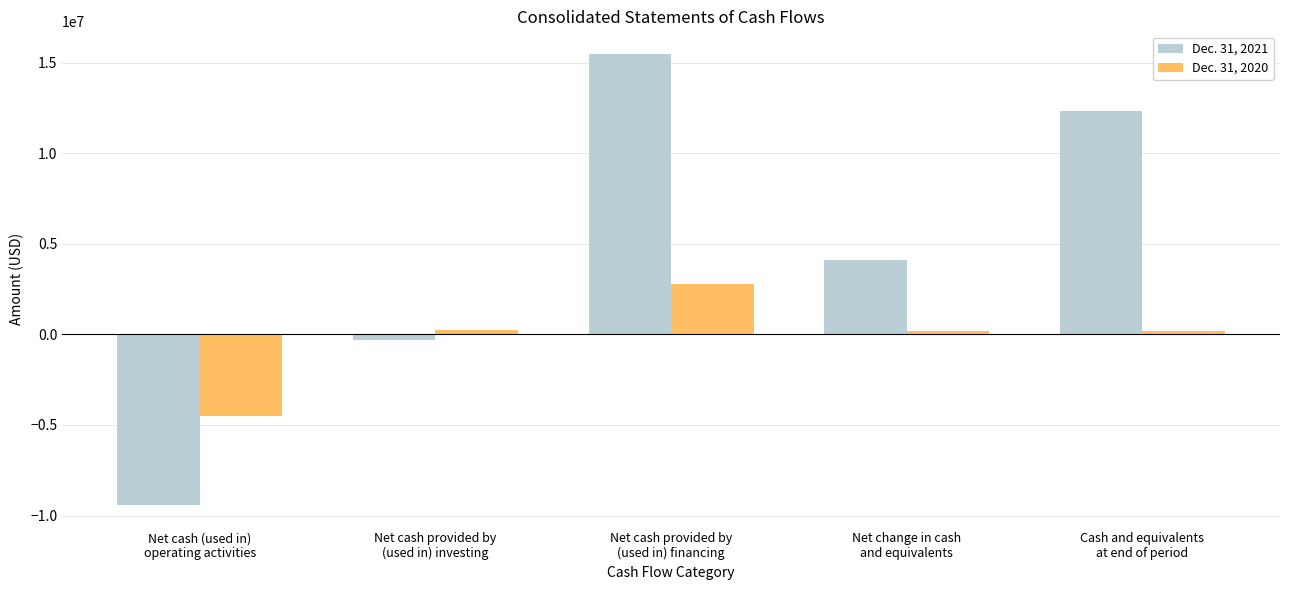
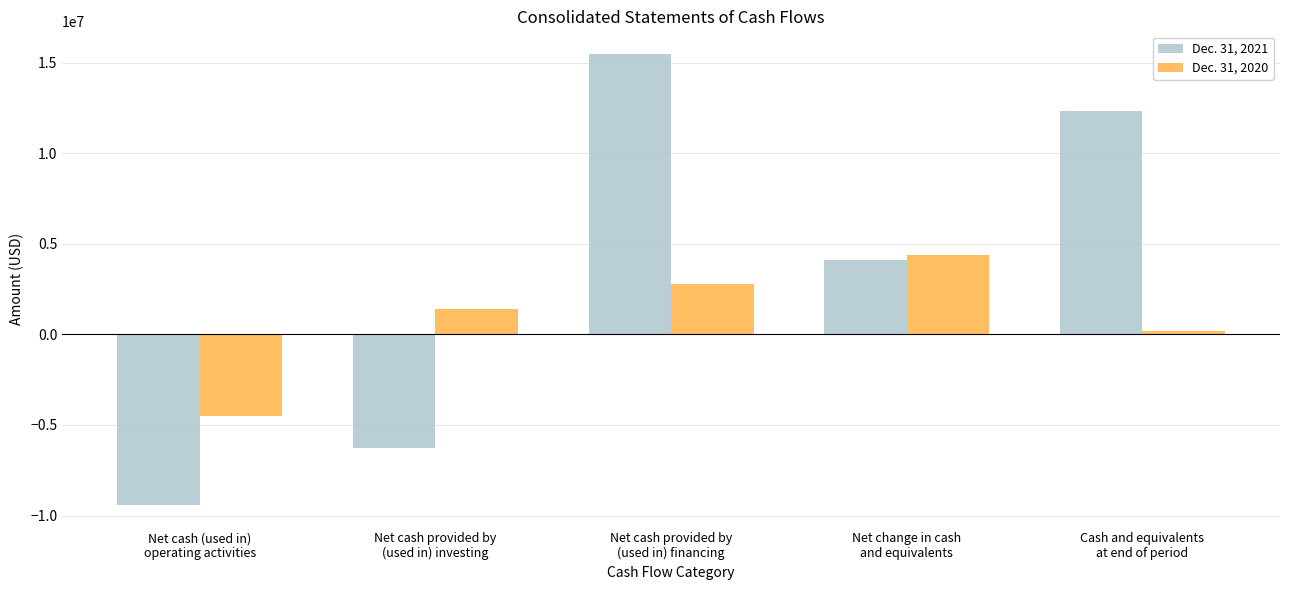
  {
    "Dec. 31, 2021": {
      "Net cash (used in) operating activities": -9400000,
-     "Net cash provided by (used in) investing": -300000,
+     "Net cash provided by (used in) investing": -6300000,
      "Net cash provided by (used in) financing": 15500000,
      "Net change in cash and equivalents": 4100000,
      "Cash and equivalents at end of period": 12400000
    },
    "Dec. 31, 2020": {
      "Net cash (used in) operating activities": -4500000,
-     "Net cash provided by (used in) investing": 300000,
+     "Net cash provided by (used in) investing": 1400000,
      "Net cash provided by (used in) financing": 2800000,
-     "Net change in cash and equivalents": 200000,
+     "Net change in cash and equivalents": 4400000,
      "Cash and equivalents at end of period": 200000
    }
  }
